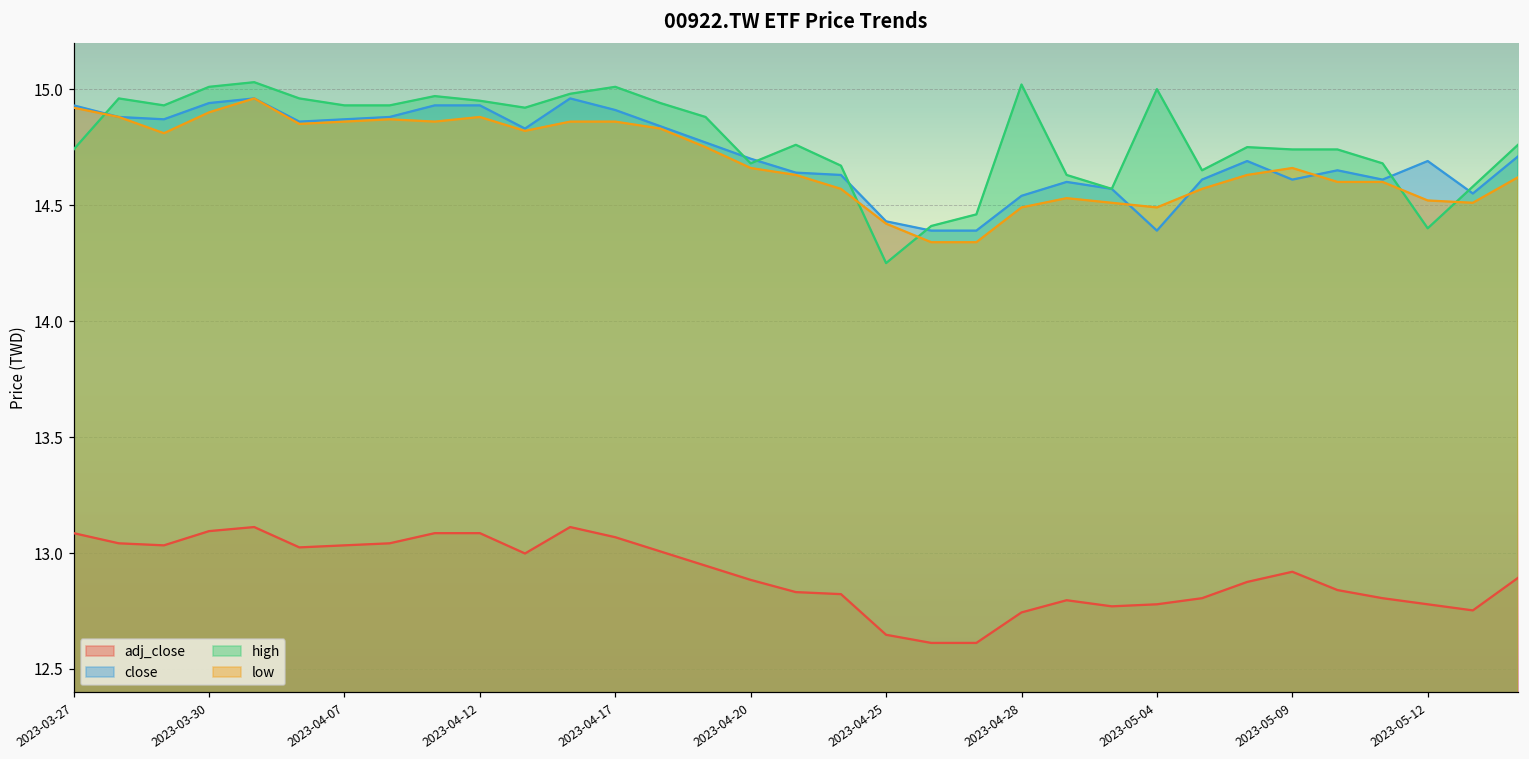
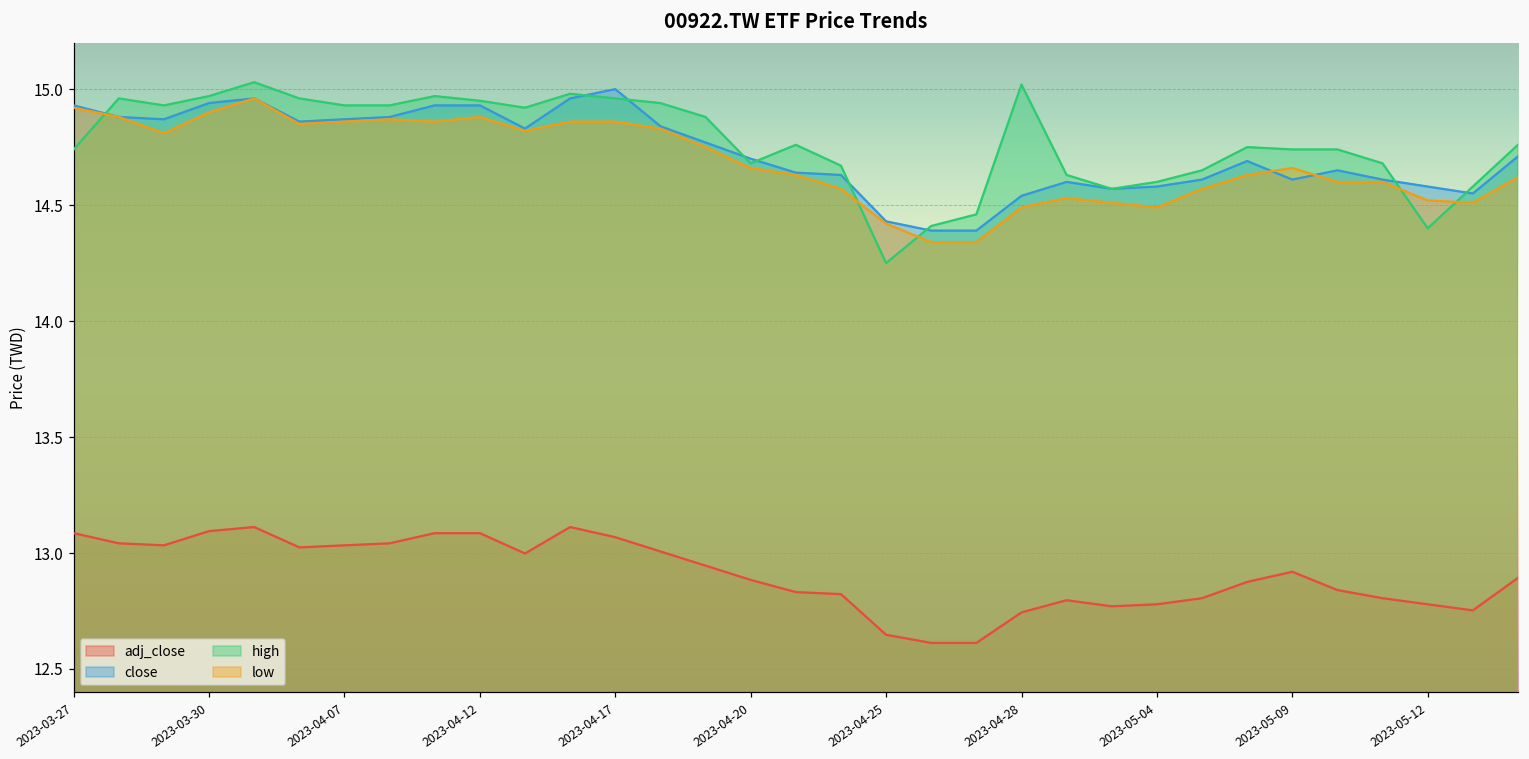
  {
    "close": {
      "2023-03-30": 14.94,
      "2023-04-12": 14.93,
-     "2023-04-17": 14.91,
+     "2023-04-17": 15.00,
      "2023-04-20": 14.70,
      "2023-04-28": 14.54,
-     "2023-05-04": 14.39,
+     "2023-05-04": 14.58,
      "2023-05-09": 14.61,
-     "2023-05-12": 14.69
+     "2023-05-12": 14.58
    },
    "high": {
      "2023-03-27": 14.74,
-     "2023-03-30": 15.01,
+     "2023-03-30": 14.97,
      "2023-04-07": 14.93,
      "2023-04-12": 14.95,
-     "2023-04-17": 15.01,
+     "2023-04-17": 14.96,
      "2023-04-20": 14.68,
      "2023-04-25": 14.25,
      "2023-04-28": 15.02,
-     "2023-05-04": 15.0,
+     "2023-05-04": 14.6,
      "2023-05-09": 14.74,
      "2023-05-12": 14.40
    }
  }
